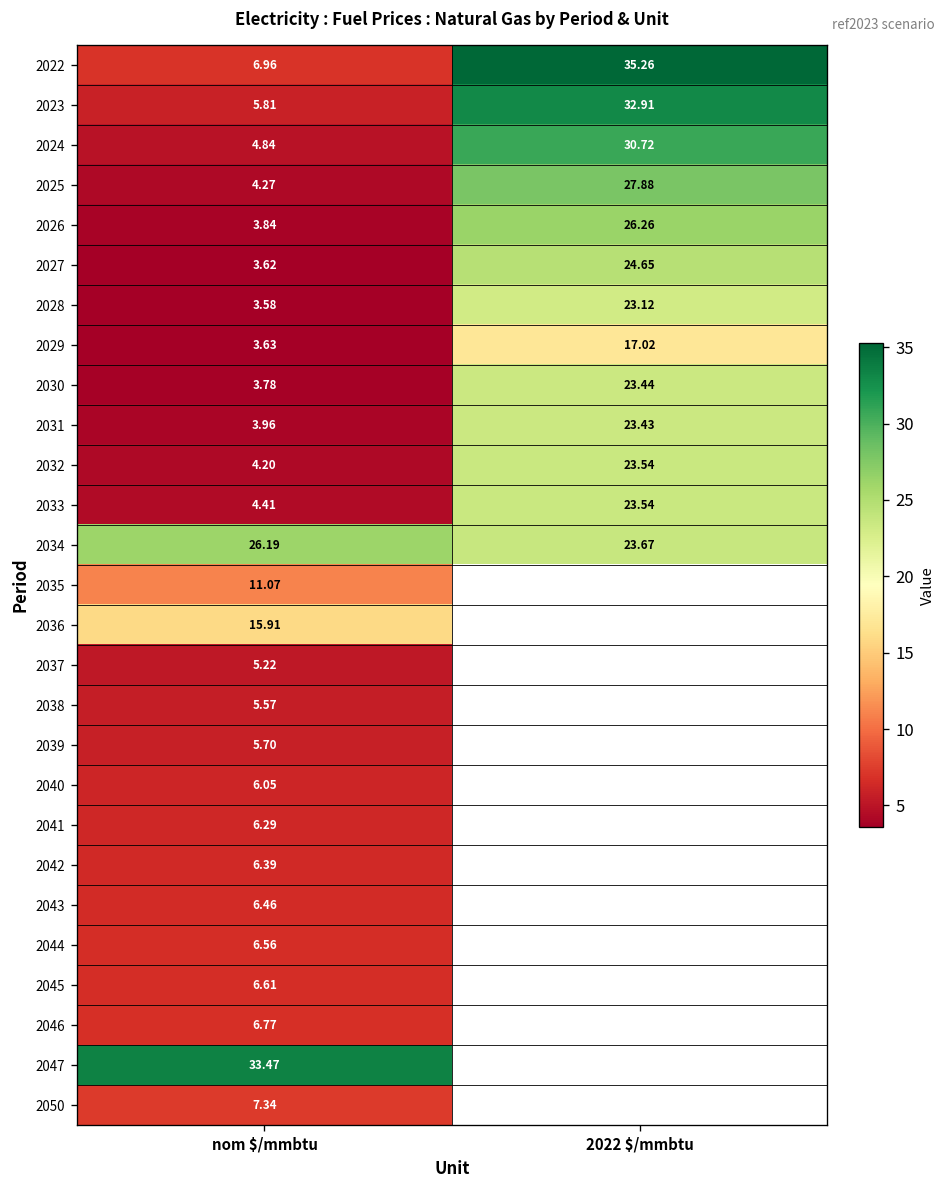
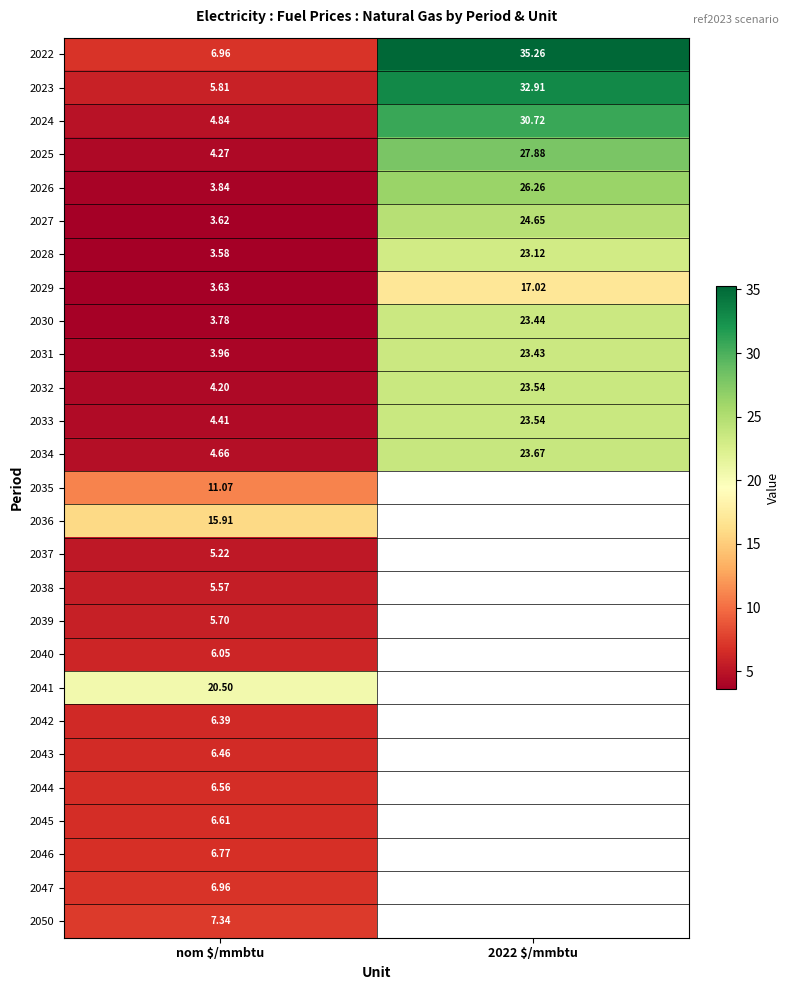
  {
    "2022": {
      "nom $/mmbtu": 6.96,
      "2022 $/mmbtu": 35.26
    },
    "2023": {
      "nom $/mmbtu": 5.81,
      "2022 $/mmbtu": 32.91
    },
    "2024": {
      "nom $/mmbtu": 4.84,
      "2022 $/mmbtu": 30.72
    },
    "2025": {
      "nom $/mmbtu": 4.27,
      "2022 $/mmbtu": 27.88
    },
    "2026": {
      "nom $/mmbtu": 3.84,
      "2022 $/mmbtu": 26.26
    },
    "2027": {
      "nom $/mmbtu": 3.62,
      "2022 $/mmbtu": 24.65
    },
    "2028": {
      "nom $/mmbtu": 3.58,
      "2022 $/mmbtu": 23.12
    },
    "2029": {
      "nom $/mmbtu": 3.63,
      "2022 $/mmbtu": 17.02
    },
    "2030": {
      "nom $/mmbtu": 3.78,
      "2022 $/mmbtu": 23.44
    },
    "2031": {
      "nom $/mmbtu": 3.96,
      "2022 $/mmbtu": 23.43
    },
    "2032": {
      "nom $/mmbtu": 4.20,
      "2022 $/mmbtu": 23.54
    },
    "2033": {
      "nom $/mmbtu": 4.41,
      "2022 $/mmbtu": 23.54
    },
    "2034": {
-     "nom $/mmbtu": 26.19,
+     "nom $/mmbtu": 4.66,
      "2022 $/mmbtu": 23.67
    },
    "2035": {
      "nom $/mmbtu": 11.07
    },
    "2036": {
      "nom $/mmbtu": 15.91
    },
    "2037": {
      "nom $/mmbtu": 5.22
    },
    "2038": {
      "nom $/mmbtu": 5.57
    },
    "2039": {
      "nom $/mmbtu": 5.70
    },
    "2040": {
      "nom $/mmbtu": 6.05
    },
    "2041": {
-     "nom $/mmbtu": 6.29
+     "nom $/mmbtu": 20.50
    },
    "2042": {
      "nom $/mmbtu": 6.39
    },
    "2043": {
      "nom $/mmbtu": 6.46
    },
    "2044": {
      "nom $/mmbtu": 6.56
    },
    "2045": {
      "nom $/mmbtu": 6.61
    },
    "2046": {
      "nom $/mmbtu": 6.77
    },
    "2047": {
-     "nom $/mmbtu": 33.47
+     "nom $/mmbtu": 6.96
    },
    "2050": {
      "nom $/mmbtu": 7.34
    }
  }
